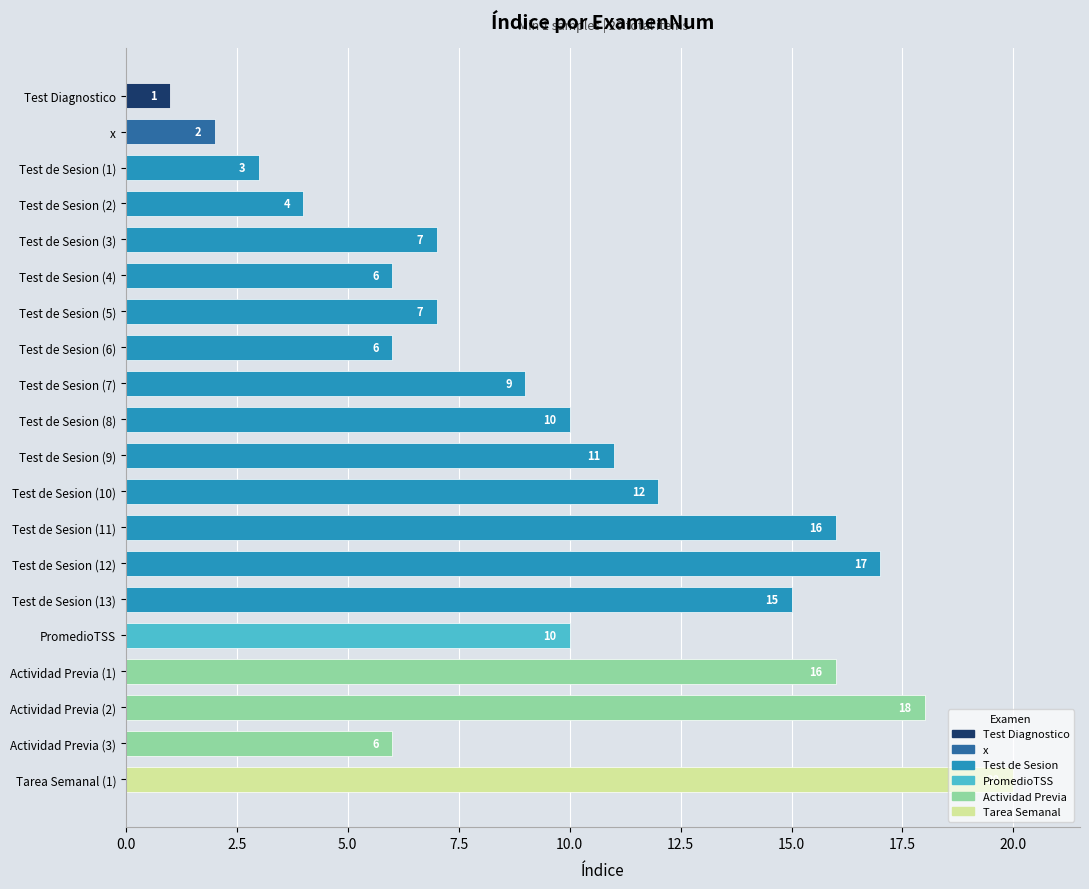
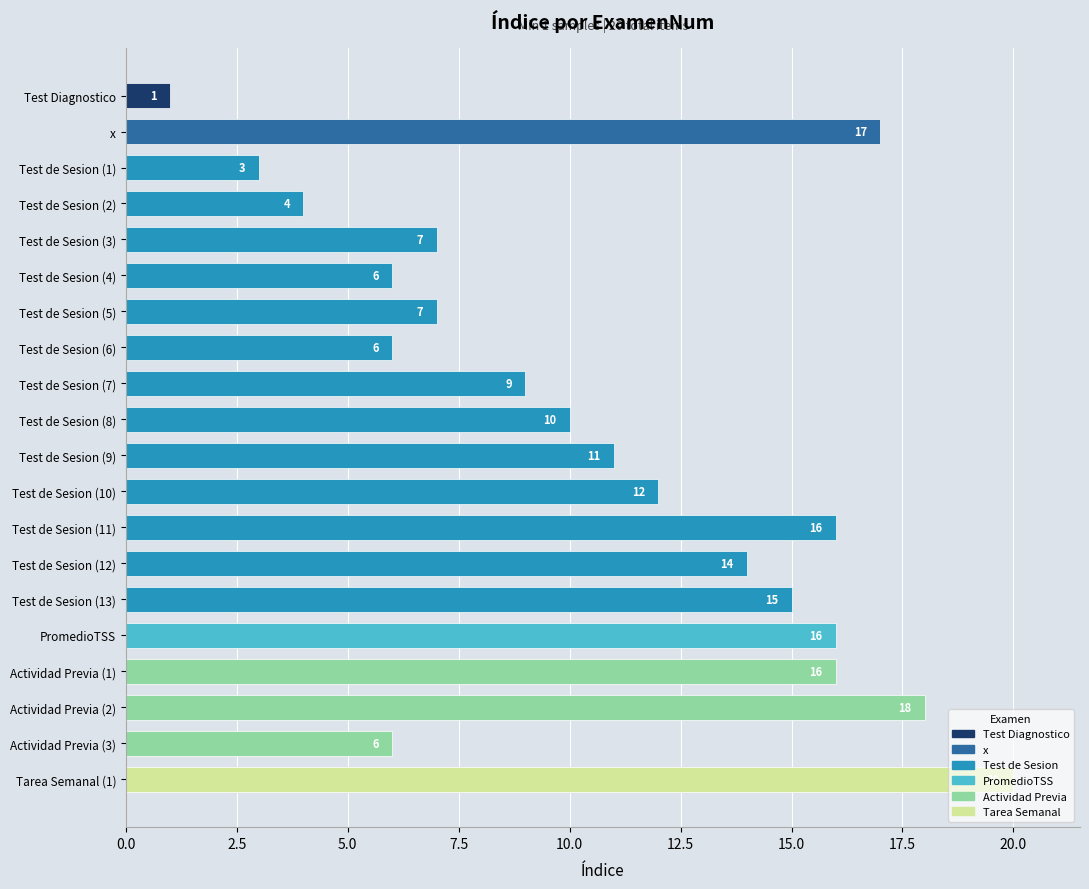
  {
    "Test Diagnostico": 1,
-   "x": 2,
+   "x": 17,
    "Test de Sesion (1)": 3,
    "Test de Sesion (2)": 4,
    "Test de Sesion (3)": 7,
    "Test de Sesion (4)": 6,
    "Test de Sesion (5)": 7,
    "Test de Sesion (6)": 6,
    "Test de Sesion (7)": 9,
    "Test de Sesion (8)": 10,
    "Test de Sesion (9)": 11,
    "Test de Sesion (10)": 12,
    "Test de Sesion (11)": 16,
-   "Test de Sesion (12)": 17,
+   "Test de Sesion (12)": 14,
    "Test de Sesion (13)": 15,
-   "PromedioTSS": 10,
+   "PromedioTSS": 16,
    "Actividad Previa (1)": 16,
    "Actividad Previa (2)": 18,
    "Actividad Previa (3)": 6
  }
